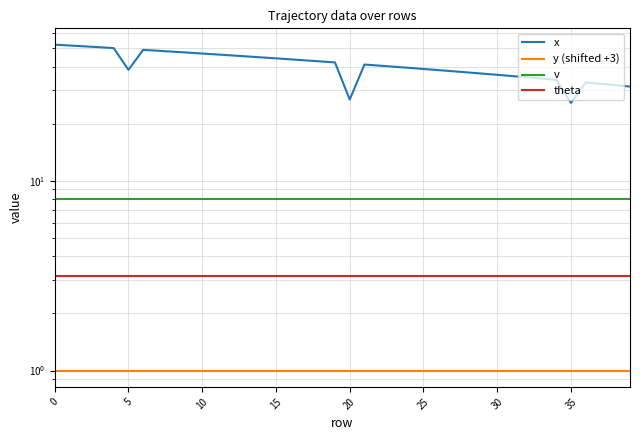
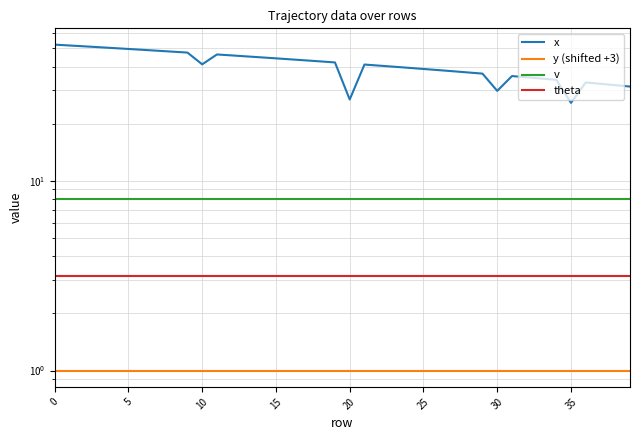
  {
    "x": {
      "0": 52,
-     "5": 38,
-     "10": 47,
+     "5": 50,
+     "10": 41,
      "15": 44,
      "20": 27,
      "25": 39,
-     "30": 36,
+     "30": 30,
      "35": 26
    },
    "y (shifted +3)": {
      "0": 1,
      "5": 1,
      "10": 1,
      "15": 1,
      "20": 1,
      "25": 1,
      "30": 1,
      "35": 1
    },
    "v": {
      "0": 8,
      "5": 8,
      "10": 8,
      "15": 8,
      "20": 8,
      "25": 8,
      "30": 8,
      "35": 8
    },
    "theta": {
      "0": 3.1,
      "5": 3.1,
      "10": 3.1,
      "15": 3.1,
      "20": 3.1,
      "25": 3.1,
      "30": 3.1,
      "35": 3.1
    }
  }
